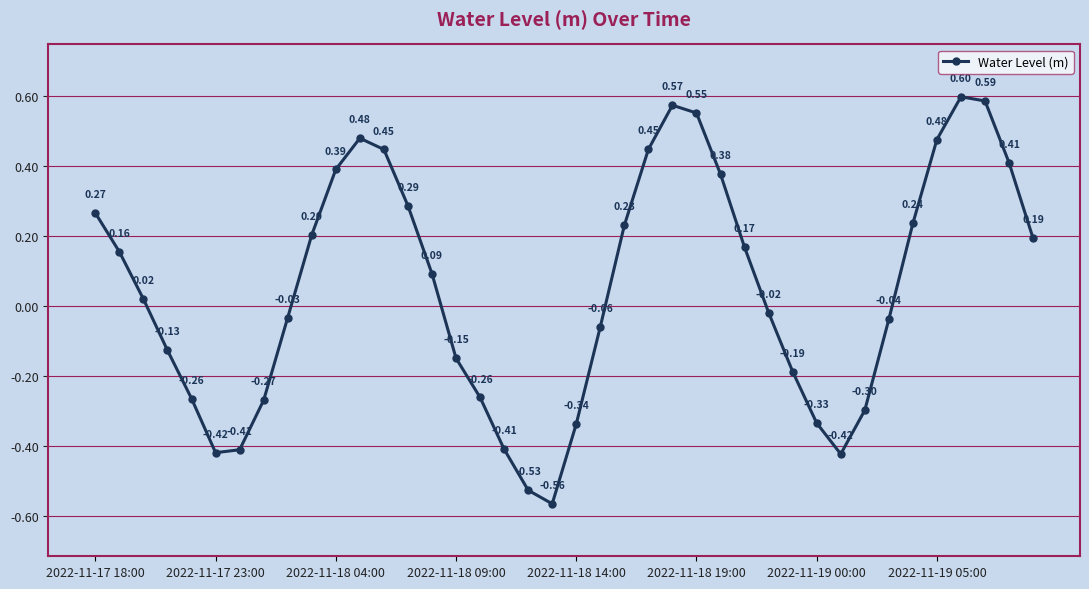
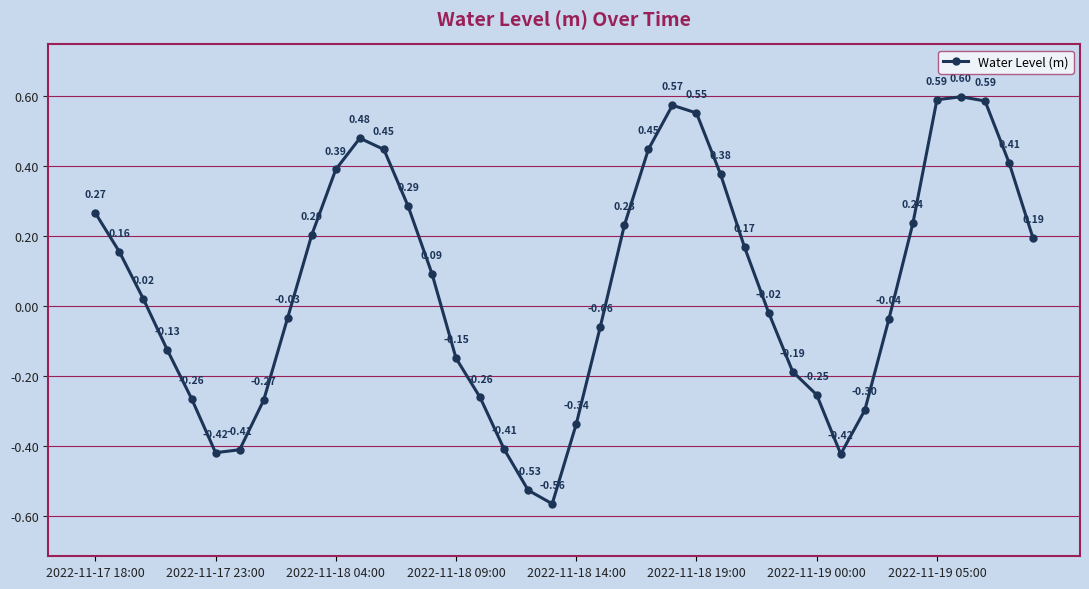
  {
    "2022-11-17 18:00": 0.27,
    "2022-11-17 23:00": -0.42,
    "2022-11-18 04:00": 0.39,
    "2022-11-18 09:00": -0.15,
    "2022-11-18 14:00": -0.34,
    "2022-11-18 19:00": 0.55,
-   "2022-11-19 00:00": -0.33,
-   "2022-11-19 05:00": 0.48
+   "2022-11-19 00:00": -0.25,
+   "2022-11-19 05:00": 0.59
  }
